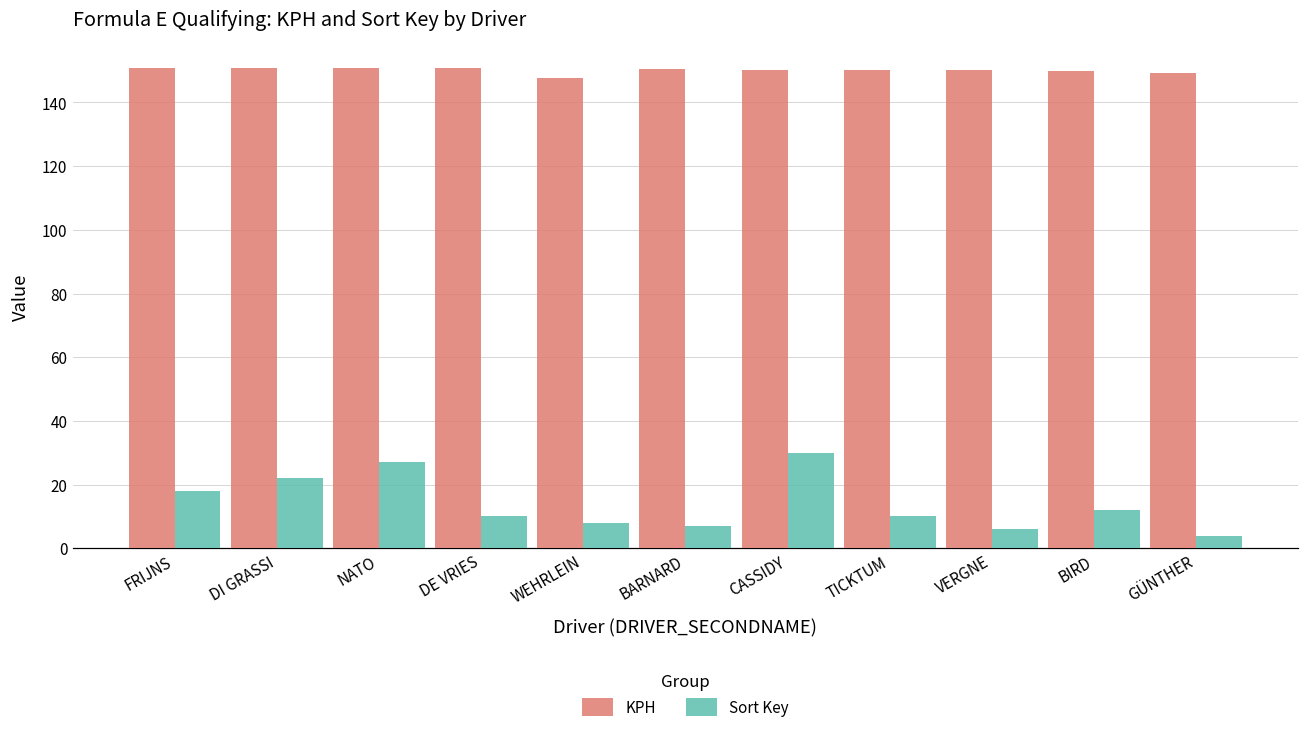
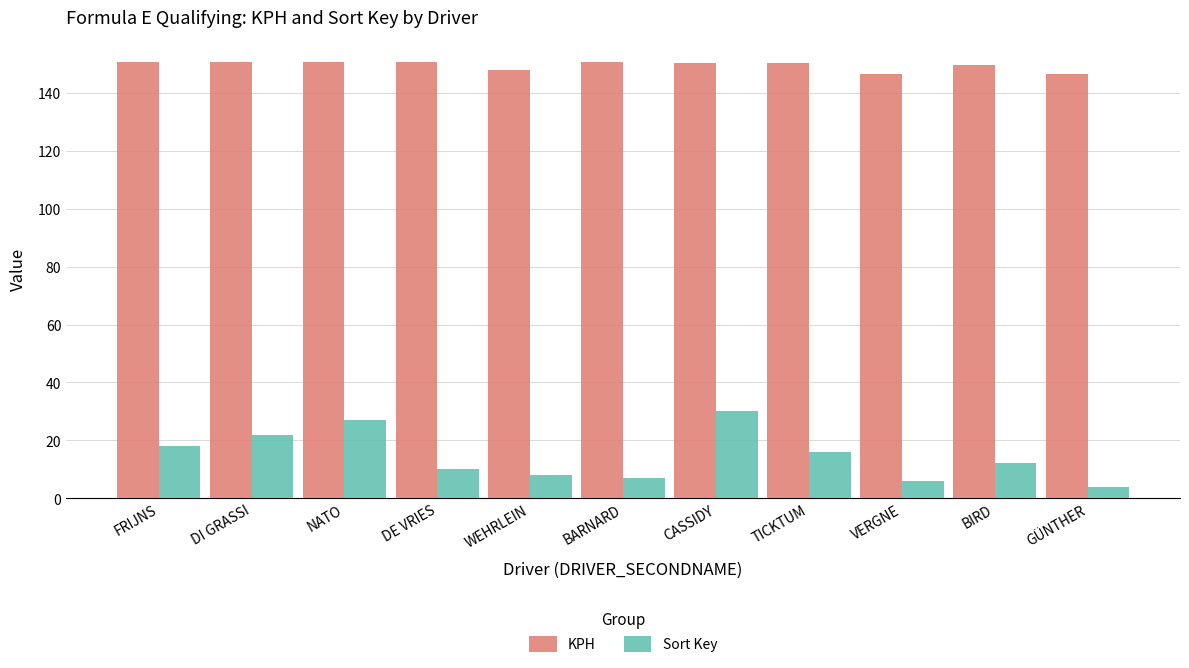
  {
    "KPH": {
      "FRIJNS": 151,
      "DI GRASSI": 151,
      "NATO": 151,
      "DE VRIES": 151,
      "WEHRLEIN": 148,
      "BARNARD": 151,
      "CASSIDY": 150,
      "TICKTUM": 150,
-     "VERGNE": 150,
+     "VERGNE": 146,
      "BIRD": 150,
-     "GÜNTHER": 149
+     "GÜNTHER": 147
    },
    "Sort Key": {
      "FRIJNS": 18,
      "DI GRASSI": 22,
      "NATO": 27,
      "DE VRIES": 10,
      "WEHRLEIN": 8,
      "BARNARD": 7,
      "CASSIDY": 30,
-     "TICKTUM": 10,
+     "TICKTUM": 16,
      "VERGNE": 6,
      "BIRD": 12,
      "GÜNTHER": 4
    }
  }
